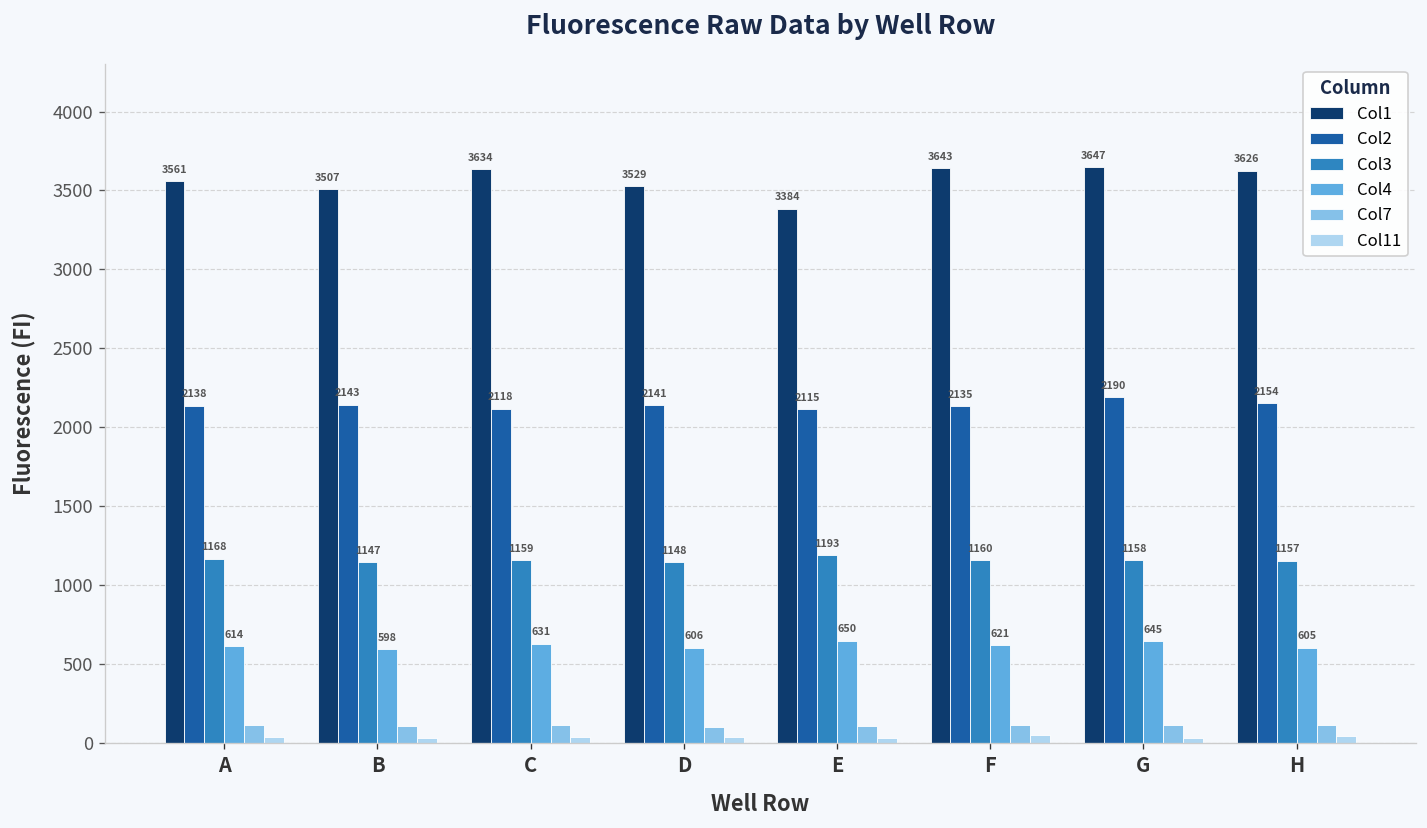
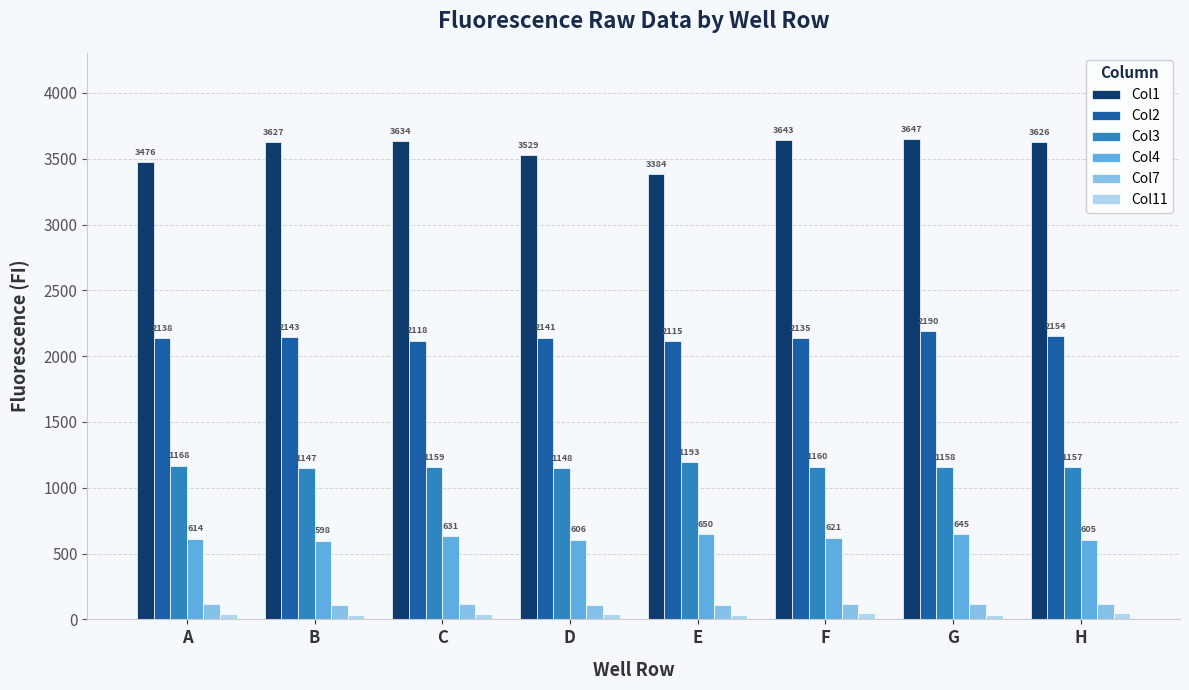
  {
    "Col1": {
-     "A": 3561,
-     "B": 3507,
+     "A": 3476,
+     "B": 3627,
      "C": 3634,
      "D": 3529,
      "E": 3384,
      "F": 3643,
      "G": 3647,
      "H": 3626
    }
  }
